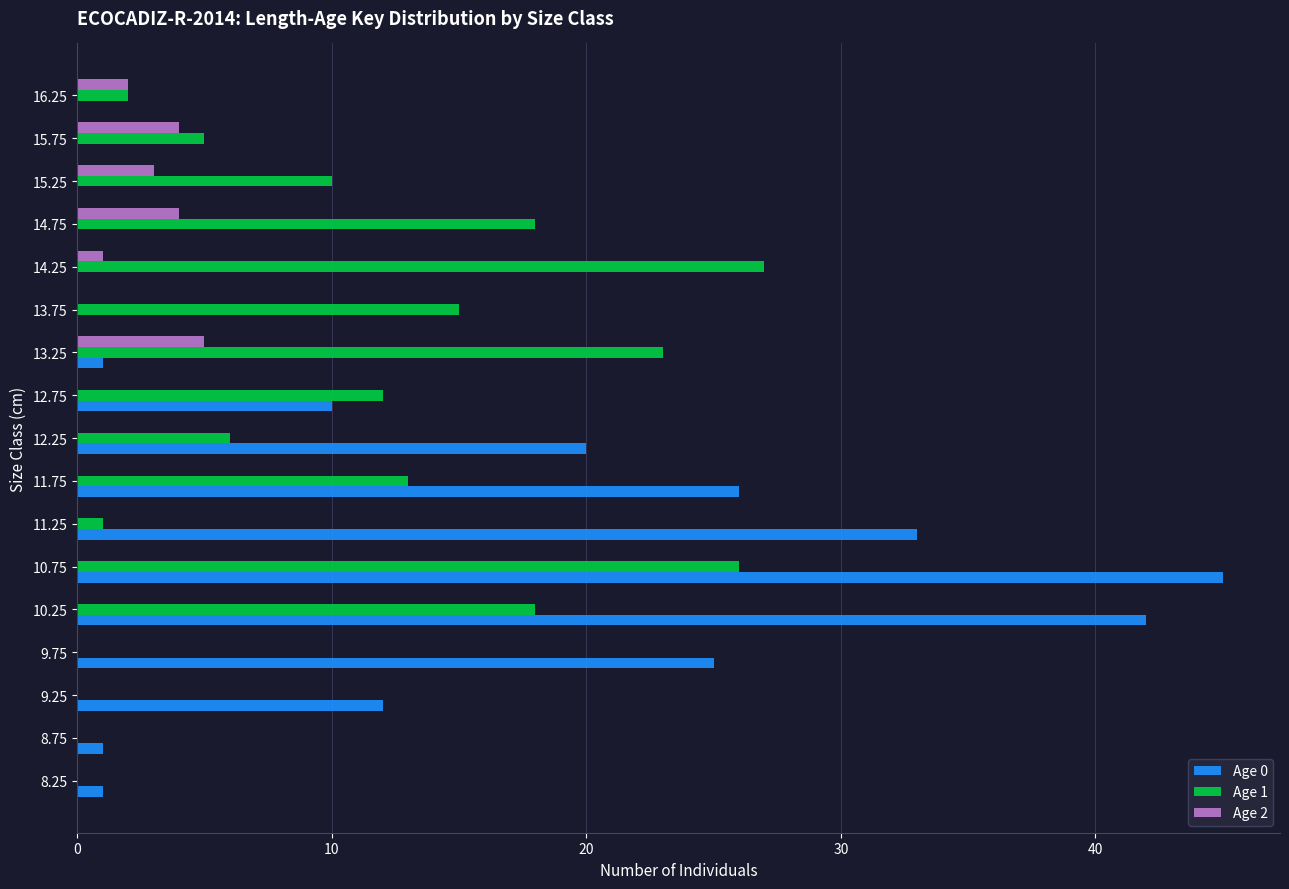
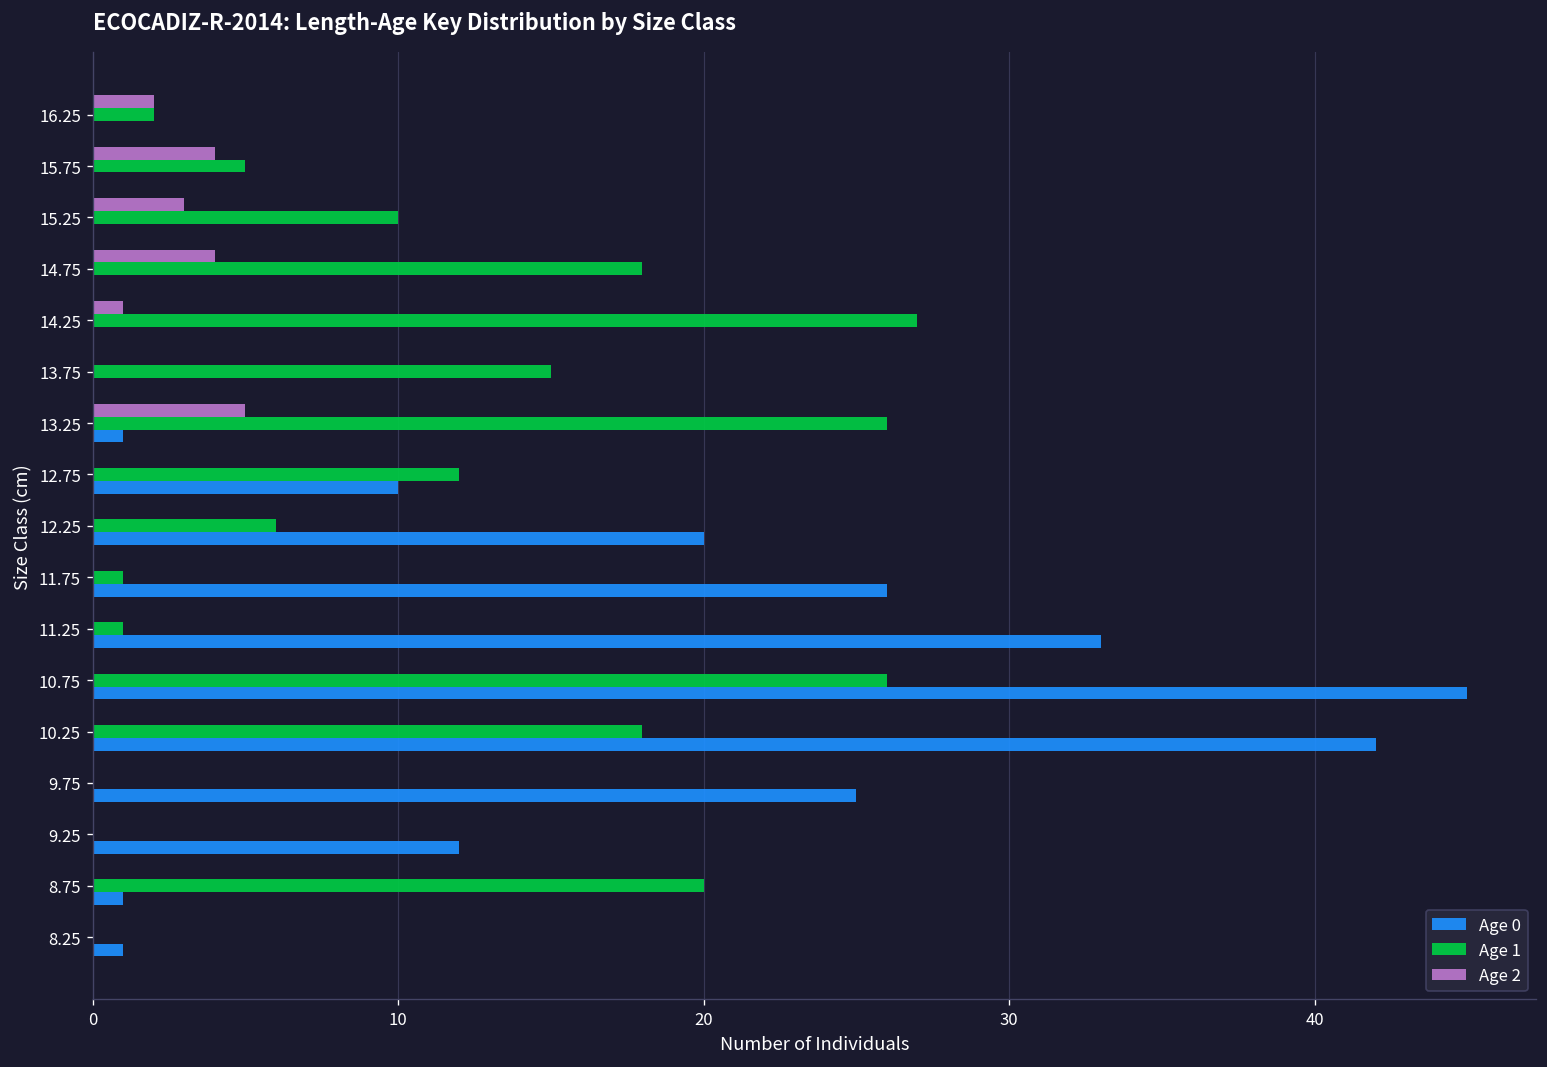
  {
    "Age 0": {
      "16.25": 0,
      "15.75": 0,
      "15.25": 0,
      "14.75": 0,
      "14.25": 0,
      "13.75": 0,
      "13.25": 1,
      "12.75": 10,
      "12.25": 20,
      "11.75": 26,
      "11.25": 33,
      "10.75": 45,
      "10.25": 42,
      "9.75": 25,
      "9.25": 12,
      "8.75": 1,
      "8.25": 1
    },
    "Age 1": {
      "16.25": 2,
      "15.75": 5,
      "15.25": 10,
      "14.75": 18,
      "14.25": 27,
      "13.75": 15,
-     "13.25": 23,
+     "13.25": 26,
      "12.75": 12,
      "12.25": 6,
-     "11.75": 13,
+     "11.75": 1,
      "11.25": 1,
      "10.75": 26,
      "10.25": 18,
      "9.75": 0,
      "9.25": 0,
-     "8.75": 0,
+     "8.75": 20,
      "8.25": 0
    },
    "Age 2": {
      "16.25": 2,
      "15.75": 4,
      "15.25": 3,
      "14.75": 4,
      "14.25": 1,
      "13.75": 0,
      "13.25": 5,
      "12.75": 0,
      "12.25": 0,
      "11.75": 0,
      "11.25": 0,
      "10.75": 0,
      "10.25": 0,
      "9.75": 0,
      "9.25": 0,
      "8.75": 0,
      "8.25": 0
    }
  }
